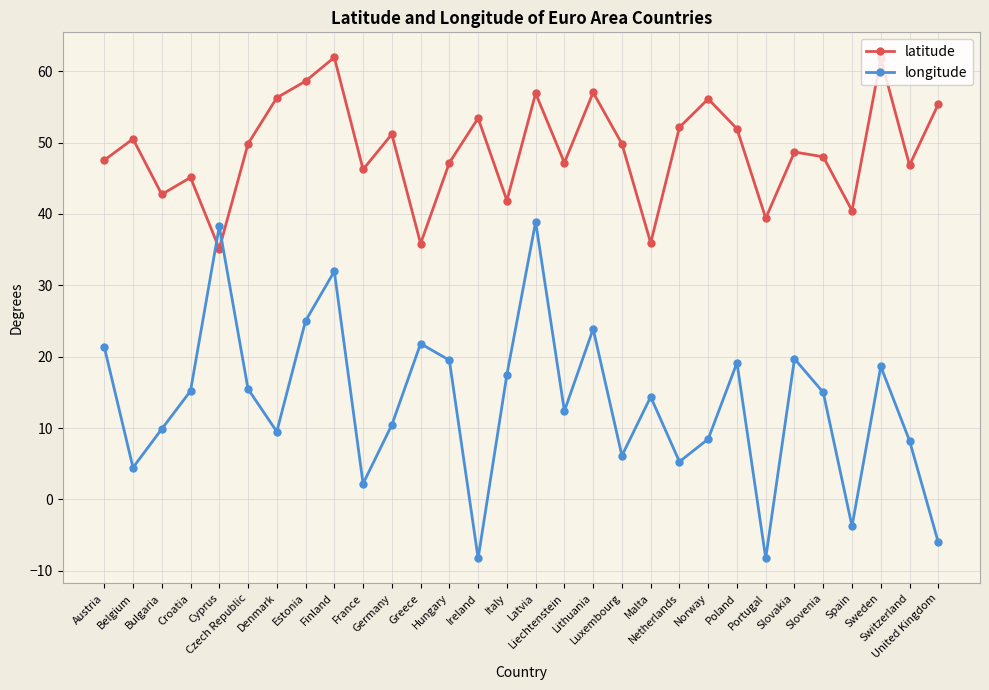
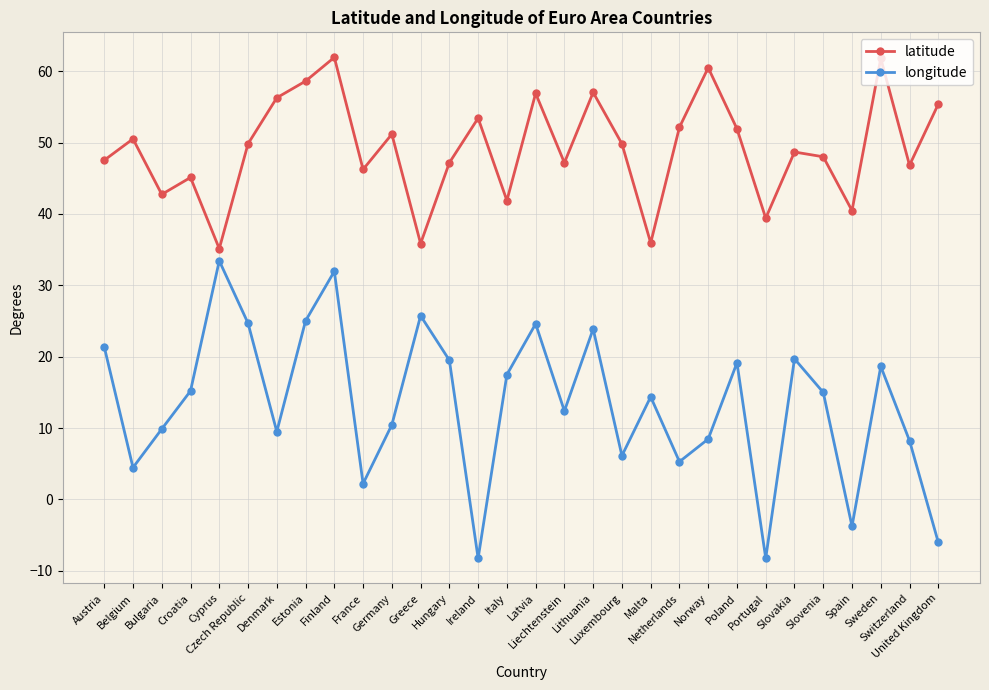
  {
    "latitude": {
      "Austria": 48,
      "Belgium": 51,
      "Bulgaria": 43,
      "Croatia": 45,
      "Cyprus": 35,
      "Czech Republic": 50,
      "Denmark": 56,
      "Estonia": 59,
      "Finland": 62,
      "France": 46,
      "Germany": 51,
      "Greece": 36,
      "Hungary": 47,
      "Ireland": 53,
      "Italy": 42,
      "Latvia": 57,
      "Liechtenstein": 47,
      "Lithuania": 57,
      "Luxembourg": 50,
      "Malta": 36,
      "Netherlands": 52,
-     "Norway": 56,
+     "Norway": 60,
      "Poland": 52,
      "Portugal": 39,
      "Slovakia": 49,
      "Slovenia": 48,
      "Spain": 40,
      "Switzerland": 47,
      "United Kingdom": 55
    },
    "longitude": {
      "Austria": 21,
      "Belgium": 4,
      "Bulgaria": 10,
      "Croatia": 15,
-     "Cyprus": 38,
-     "Czech Republic": 15,
+     "Cyprus": 33,
+     "Czech Republic": 25,
      "Denmark": 10,
      "Estonia": 25,
      "Finland": 32,
      "France": 2,
      "Germany": 10,
-     "Greece": 22,
+     "Greece": 26,
      "Hungary": 20,
      "Ireland": -8,
      "Italy": 17,
-     "Latvia": 39,
+     "Latvia": 25,
      "Liechtenstein": 12,
      "Lithuania": 24,
      "Luxembourg": 6,
      "Malta": 14,
      "Netherlands": 5,
      "Norway": 8,
      "Poland": 19,
      "Portugal": -8,
      "Slovakia": 20,
      "Slovenia": 15,
      "Spain": -4,
      "Sweden": 19,
      "Switzerland": 8,
      "United Kingdom": -6
    }
  }
